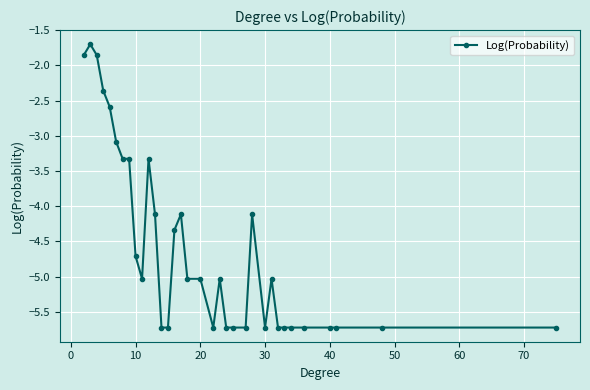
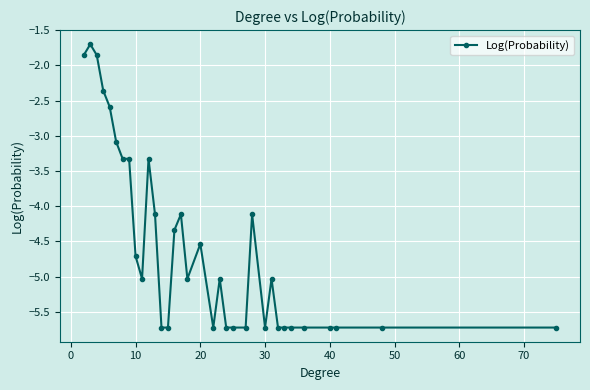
  {
    "10": -4.7,
-   "20": -5.0,
+   "20": -4.5,
    "30": -5.7,
    "40": -5.7
  }
